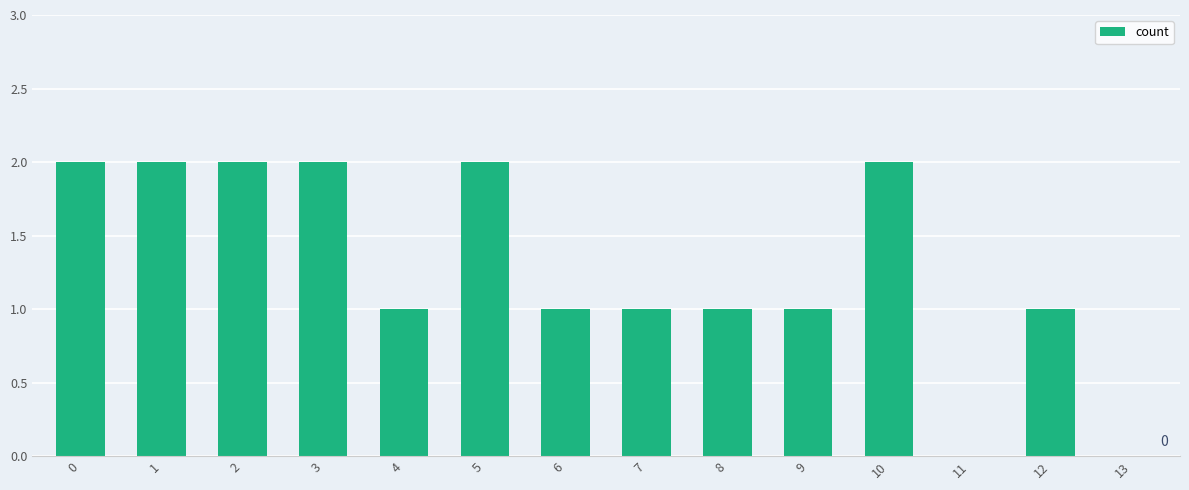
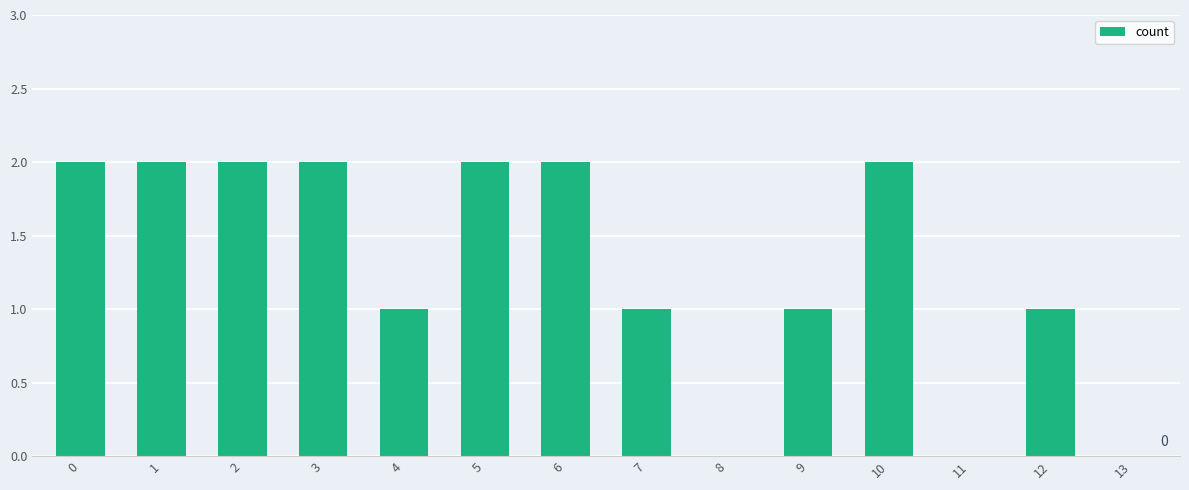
  {
    "0": 2,
    "1": 2,
    "2": 2,
    "3": 2,
    "4": 1,
    "5": 2,
-   "6": 1,
+   "6": 2,
    "7": 1,
-   "8": 1,
+   "8": 0,
    "9": 1,
    "10": 2,
    "11": 0,
    "12": 1
  }
